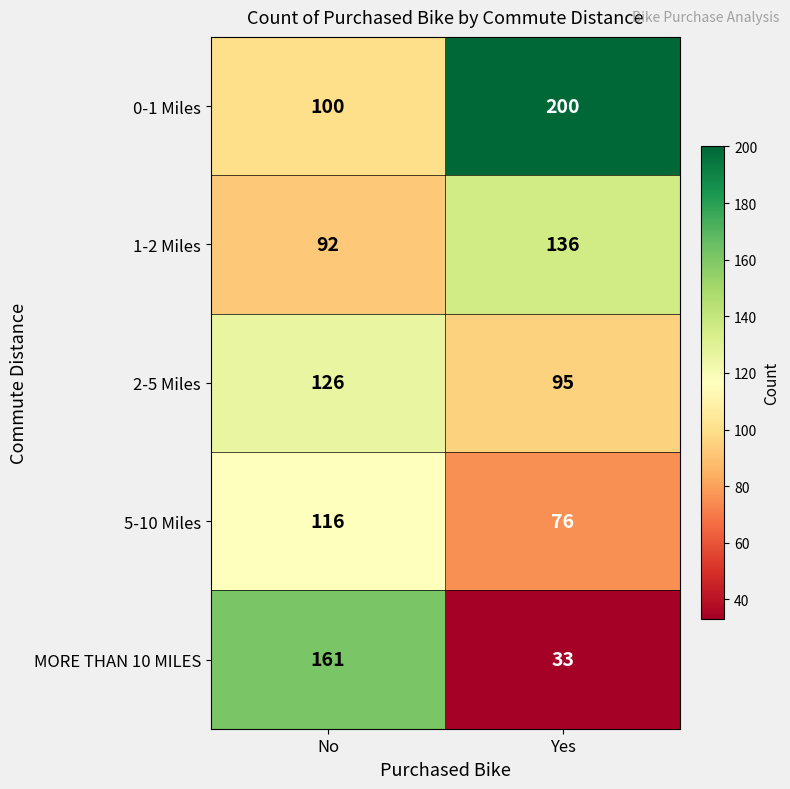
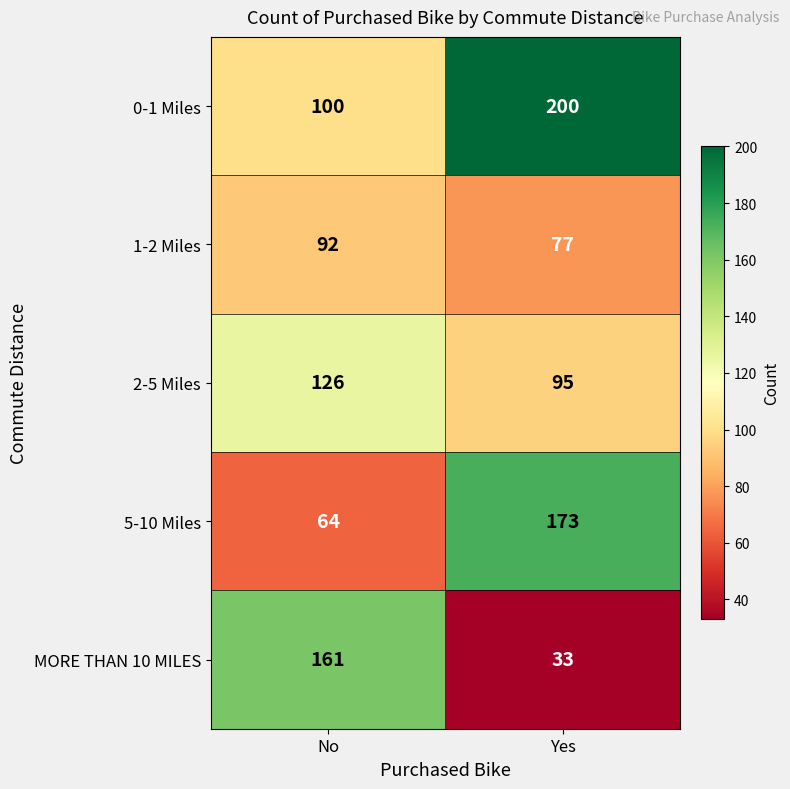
  {
    "0-1 Miles": {
      "No": 100,
      "Yes": 200
    },
    "1-2 Miles": {
      "No": 92,
-     "Yes": 136
+     "Yes": 77
    },
    "2-5 Miles": {
      "No": 126,
      "Yes": 95
    },
    "5-10 Miles": {
-     "No": 116,
-     "Yes": 76
+     "No": 64,
+     "Yes": 173
    },
    "MORE THAN 10 MILES": {
      "No": 161,
      "Yes": 33
    }
  }
